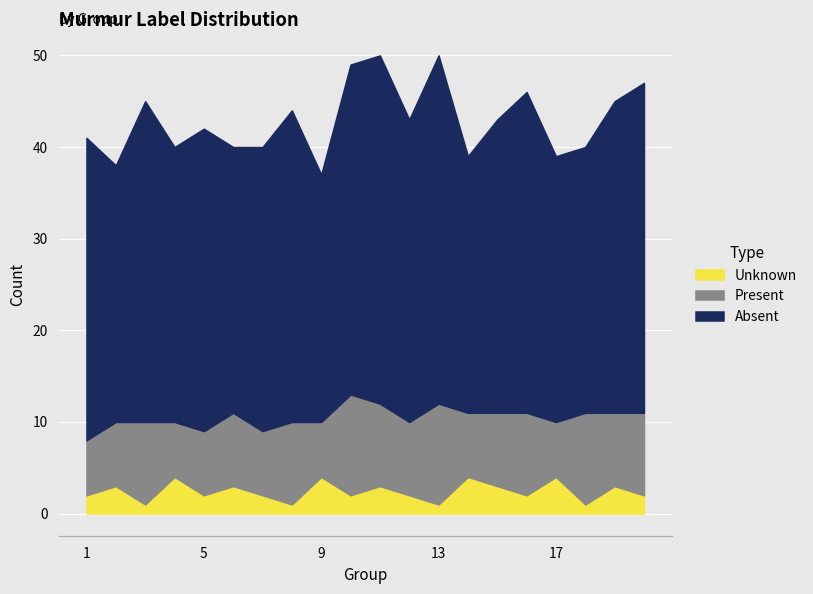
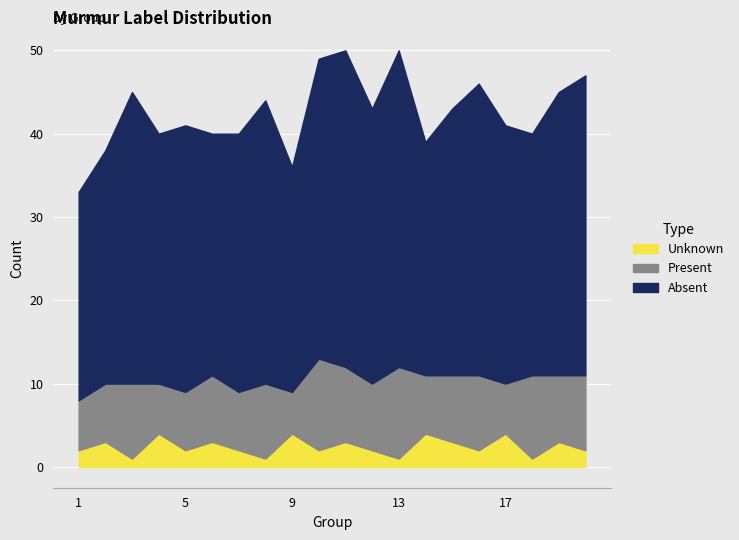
  {
    "Unknown": {
      "1": 2,
      "5": 2,
      "9": 4,
      "13": 1,
      "17": 4
    },
    "Present": {
      "1": 8,
      "5": 9,
-     "9": 6,
+     "9": 5,
      "13": 12,
      "17": 10
    },
    "Absent": {
-     "1": 33,
-     "5": 33,
+     "1": 25,
+     "5": 32,
      "9": 27,
      "13": 38,
-     "17": 29
+     "17": 31
    }
  }
